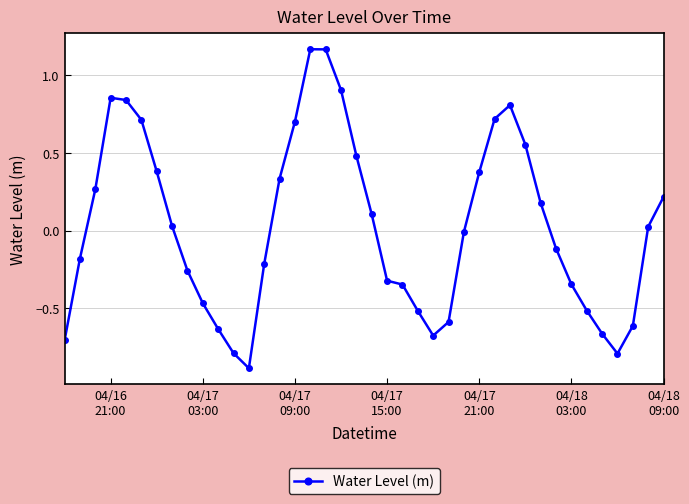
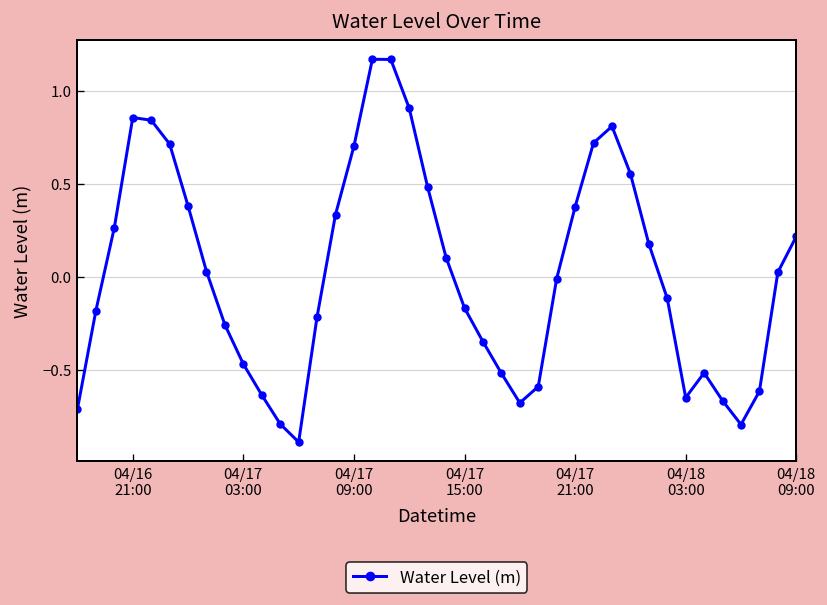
  {
    "04/16 21:00": 0.86,
    "04/17 03:00": -0.47,
    "04/17 09:00": 0.70,
-   "04/17 15:00": -0.32,
+   "04/17 15:00": -0.17,
    "04/17 21:00": 0.38,
-   "04/18 03:00": -0.35,
+   "04/18 03:00": -0.65,
    "04/18 09:00": 0.22
  }
